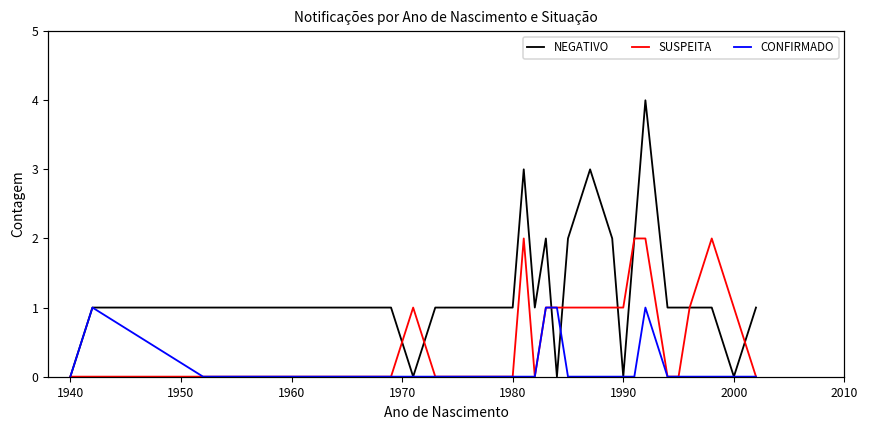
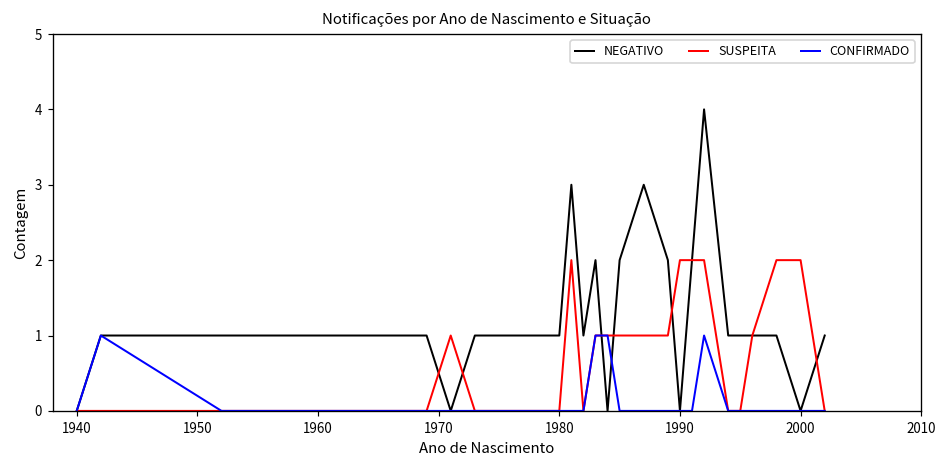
  {
    "NEGATIVO": {
      "1980": 1
    },
    "SUSPEITA": {
-     "1990": 1,
-     "2000": 1
+     "1990": 2,
+     "2000": 2
    }
  }
